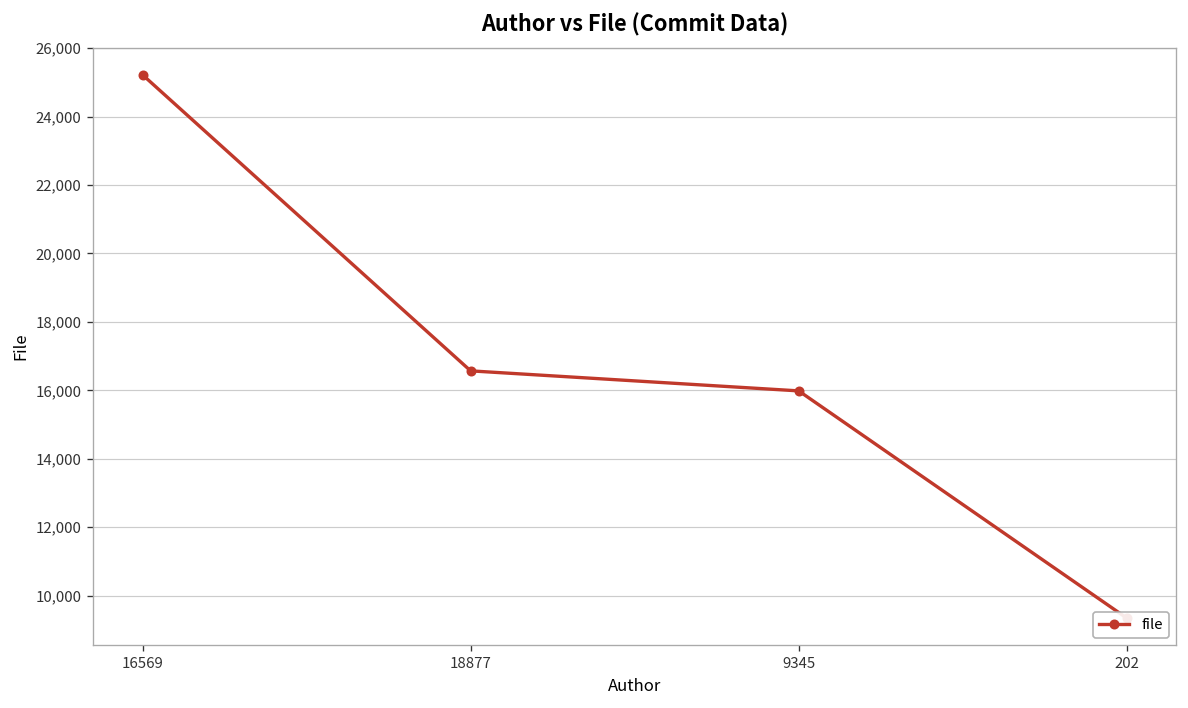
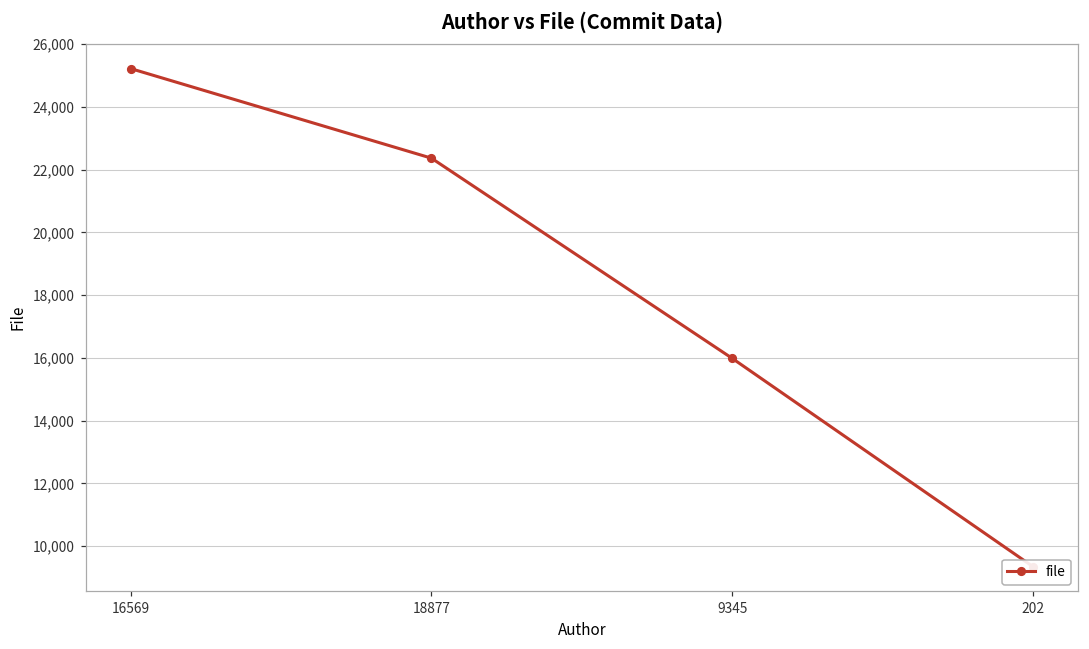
  {
    "16569": "25,200",
-   "18877": "16,600",
+   "18877": "22,400",
    "9345": "16,000"
  }
